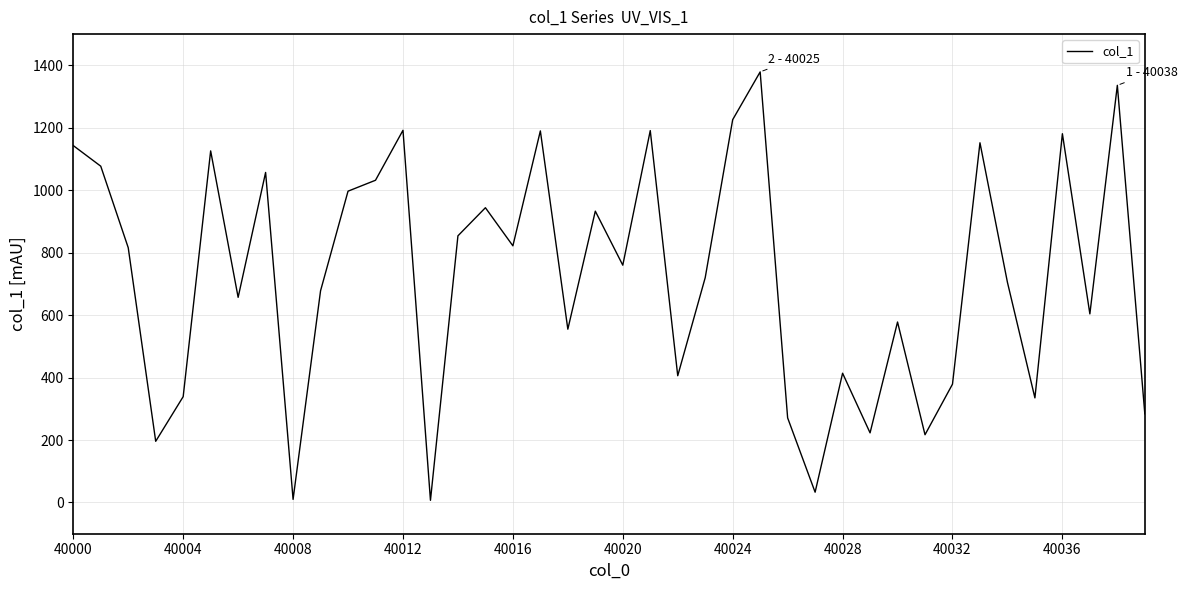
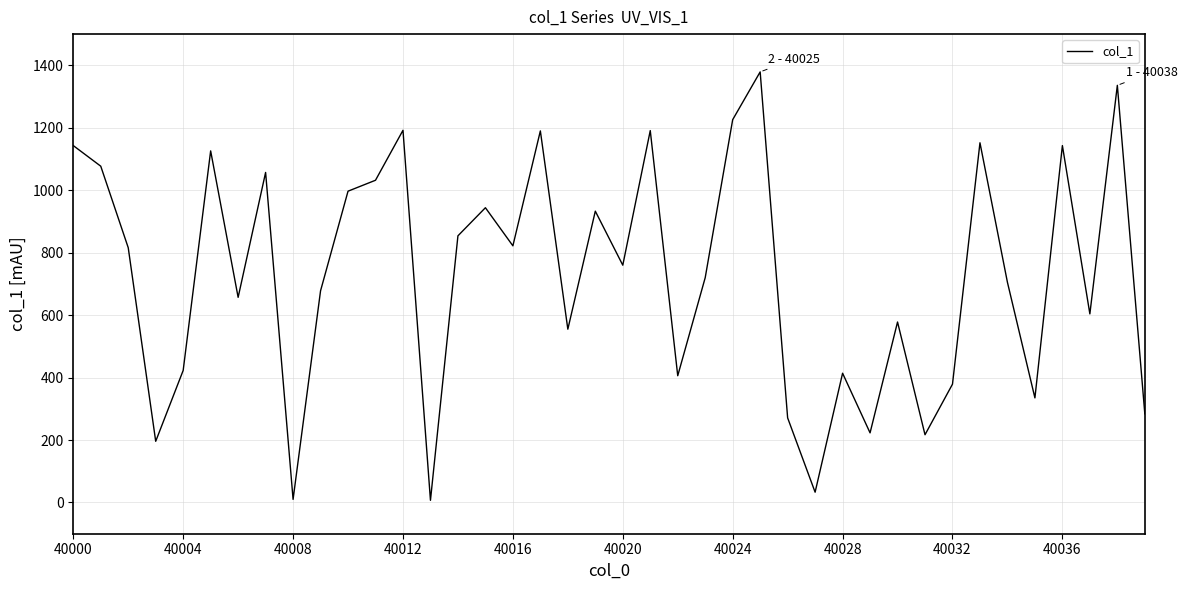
  {
    "40000": 1140,
-   "40004": 340,
+   "40004": 420,
    "40008": 10,
    "40012": 1190,
    "40016": 820,
    "40020": 760,
    "40024": 1230,
    "40028": 410,
    "40032": 380,
-   "40036": 1180
+   "40036": 1140
  }
